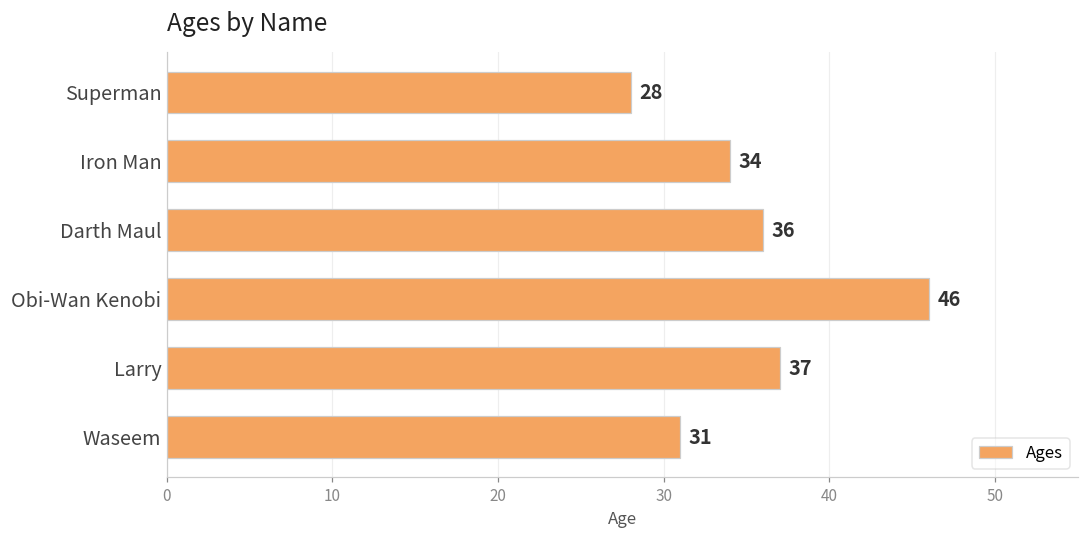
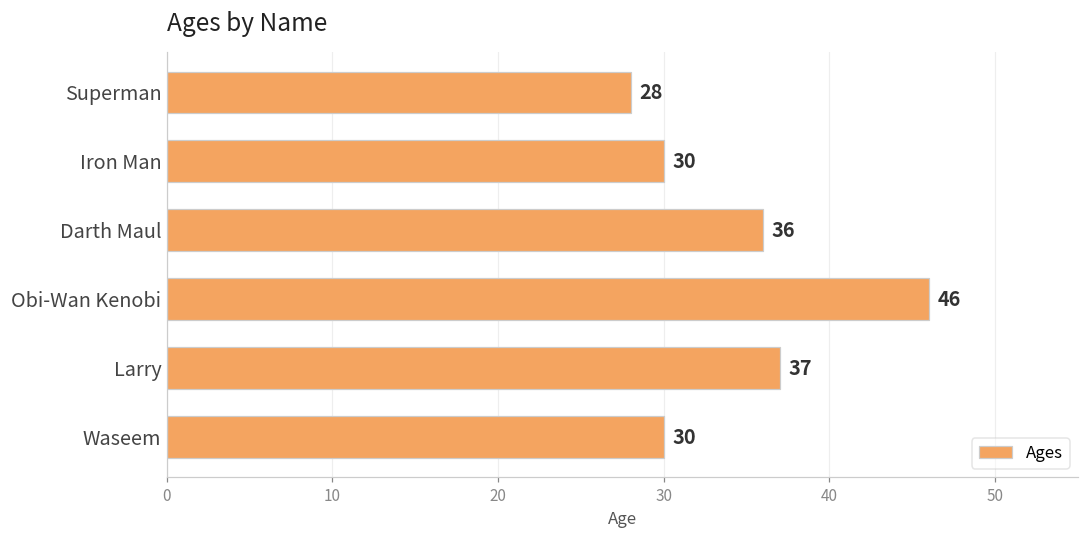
  {
    "Superman": 28,
-   "Iron Man": 34,
+   "Iron Man": 30,
    "Darth Maul": 36,
    "Obi-Wan Kenobi": 46,
    "Larry": 37,
-   "Waseem": 31
+   "Waseem": 30
  }
